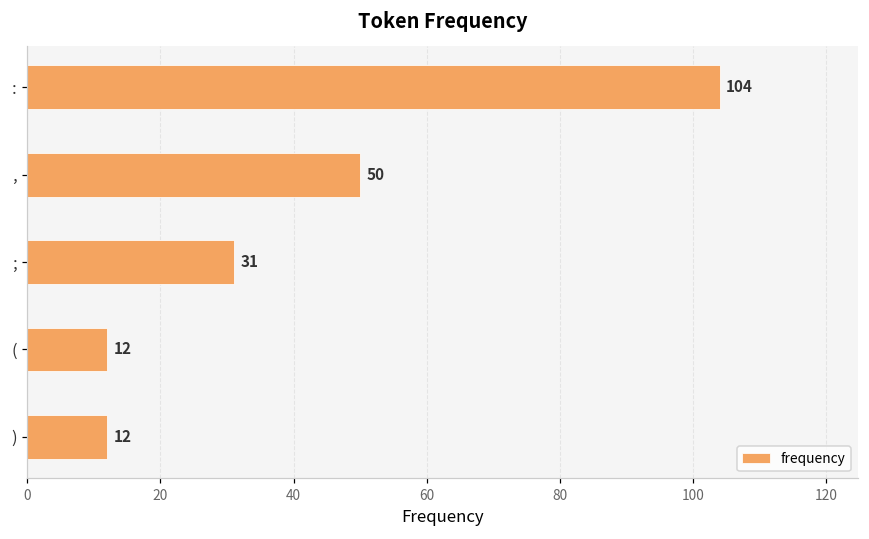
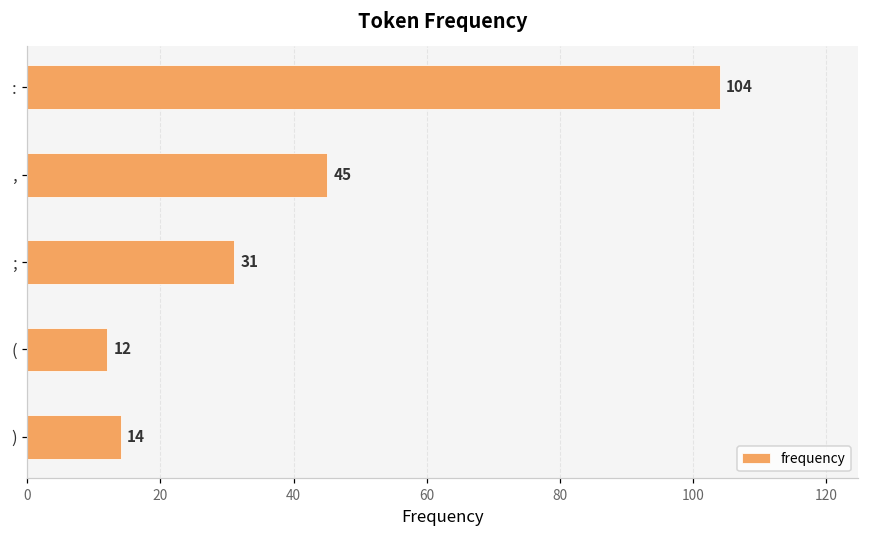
  {
    ":": 104,
-   ",": 50,
+   ",": 45,
    ";": 31,
    "(": 12,
-   ")": 12
+   ")": 14
  }
